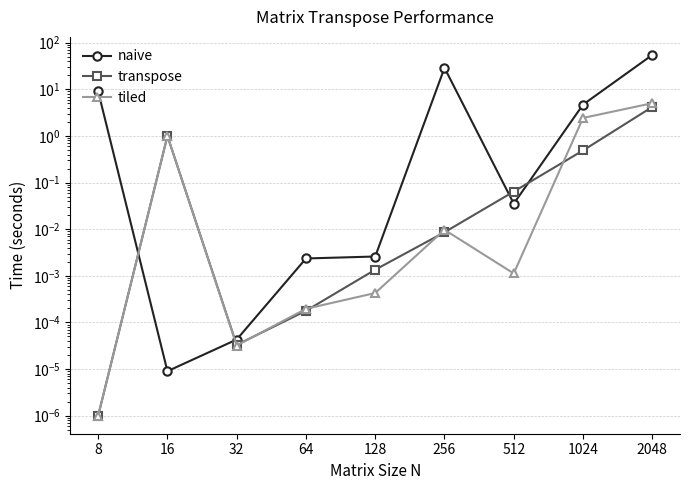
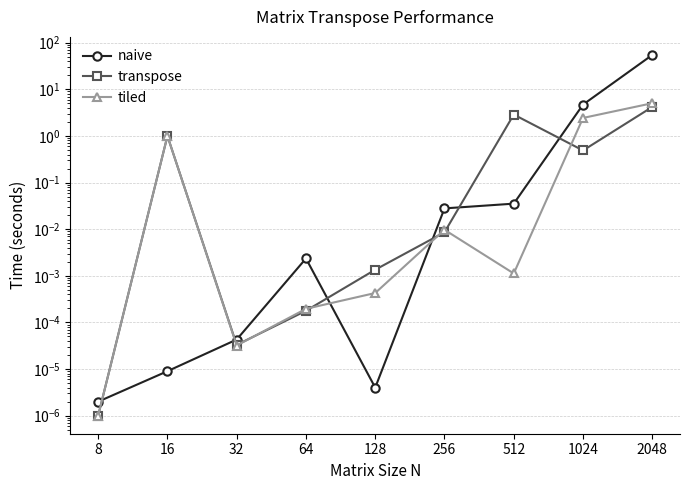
  {
    "naive": {
-     "8": 9,
+     "8": 0,
      "16": 0.000009,
      "32": 0.00004,
      "64": 0.002,
-     "128": 0.003,
-     "256": 30,
+     "128": 0.000004,
+     "256": 0.03,
      "512": 0.04,
      "1024": 5,
      "2048": 50
    },
    "transpose": {
      "128": 0.0014,
-     "512": 0.06,
+     "512": 3,
      "1024": 0.5,
      "2048": 4
    },
    "tiled": {
      "128": 0.0004,
      "512": 0.0011,
      "1024": 2,
      "2048": 5
    }
  }
